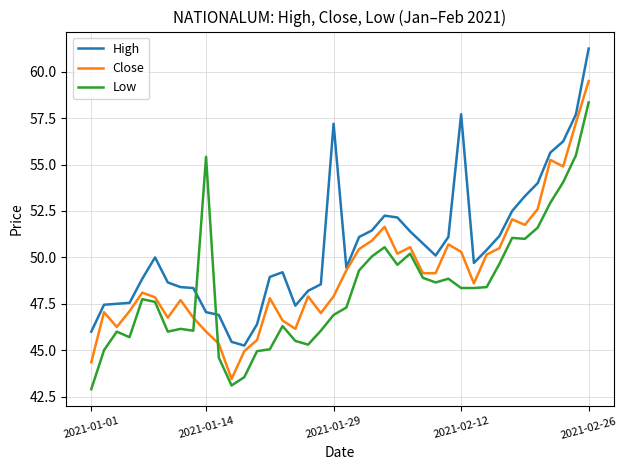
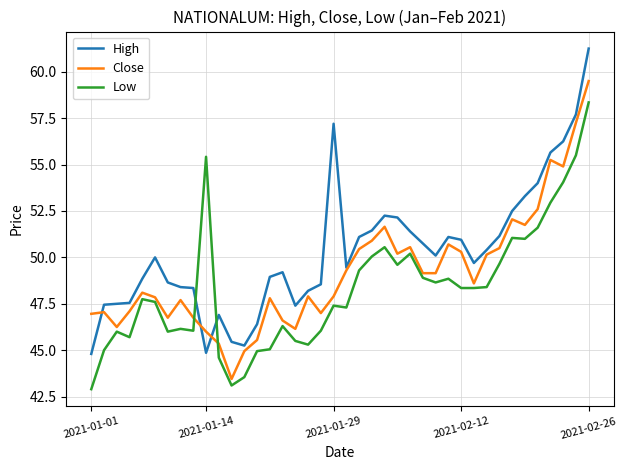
  {
    "High": {
-     "2021-01-01": 46.0,
-     "2021-01-14": 47.1,
+     "2021-01-01": 44.8,
+     "2021-01-14": 44.9,
      "2021-01-29": 57.2,
-     "2021-02-12": 57.7,
+     "2021-02-12": 51.0,
      "2021-02-26": 61.3
    },
    "Close": {
-     "2021-01-01": 44.4,
+     "2021-01-01": 47.0,
      "2021-01-14": 46.0,
      "2021-01-29": 47.9,
      "2021-02-12": 50.3,
      "2021-02-26": 59.5
    },
    "Low": {
      "2021-01-01": 42.9,
      "2021-01-14": 55.4,
-     "2021-01-29": 46.9,
+     "2021-01-29": 47.4,
      "2021-02-12": 48.4,
      "2021-02-26": 58.4
    }
  }
